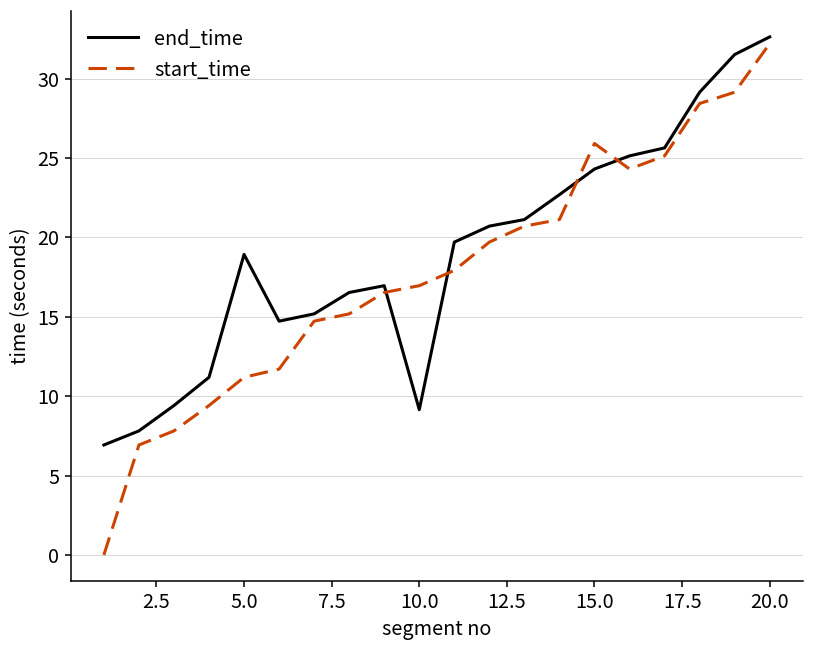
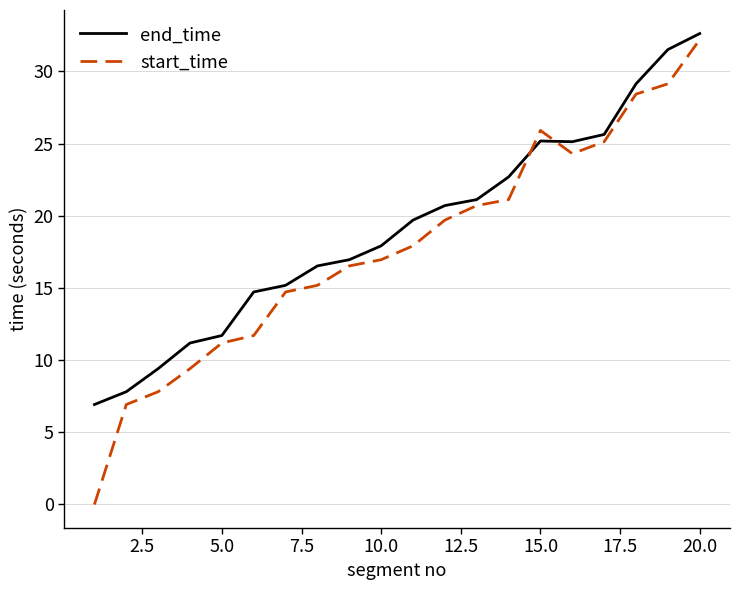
  {
    "end_time": {
-     "5.0": 18.9,
-     "10.0": 9.1,
-     "15.0": 24.3,
+     "5.0": 11.7,
+     "10.0": 17.9,
+     "15.0": 25.2,
      "20.0": 32.6
    },
    "start_time": {
      "5.0": 11.2,
      "10.0": 17.0,
      "15.0": 25.9,
      "20.0": 32.2
    }
  }
